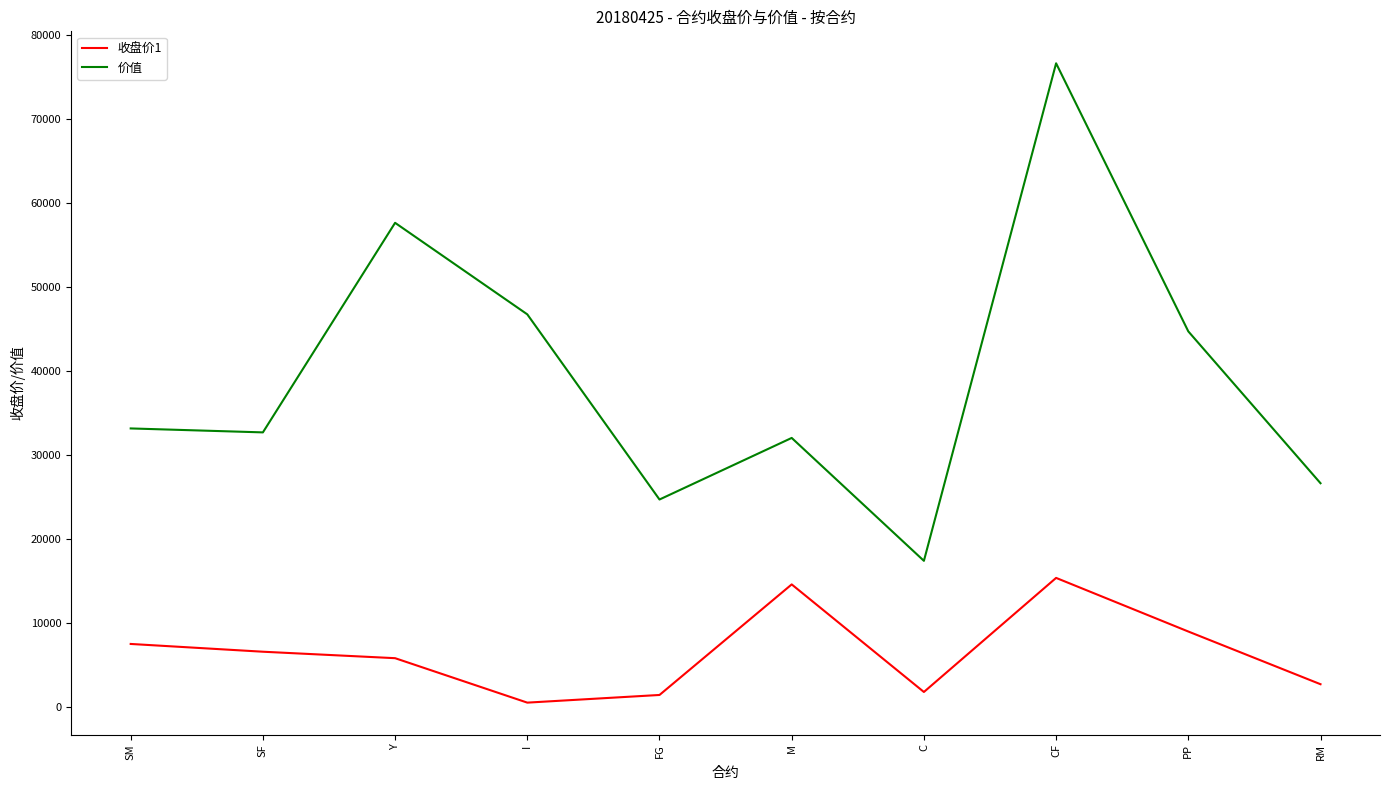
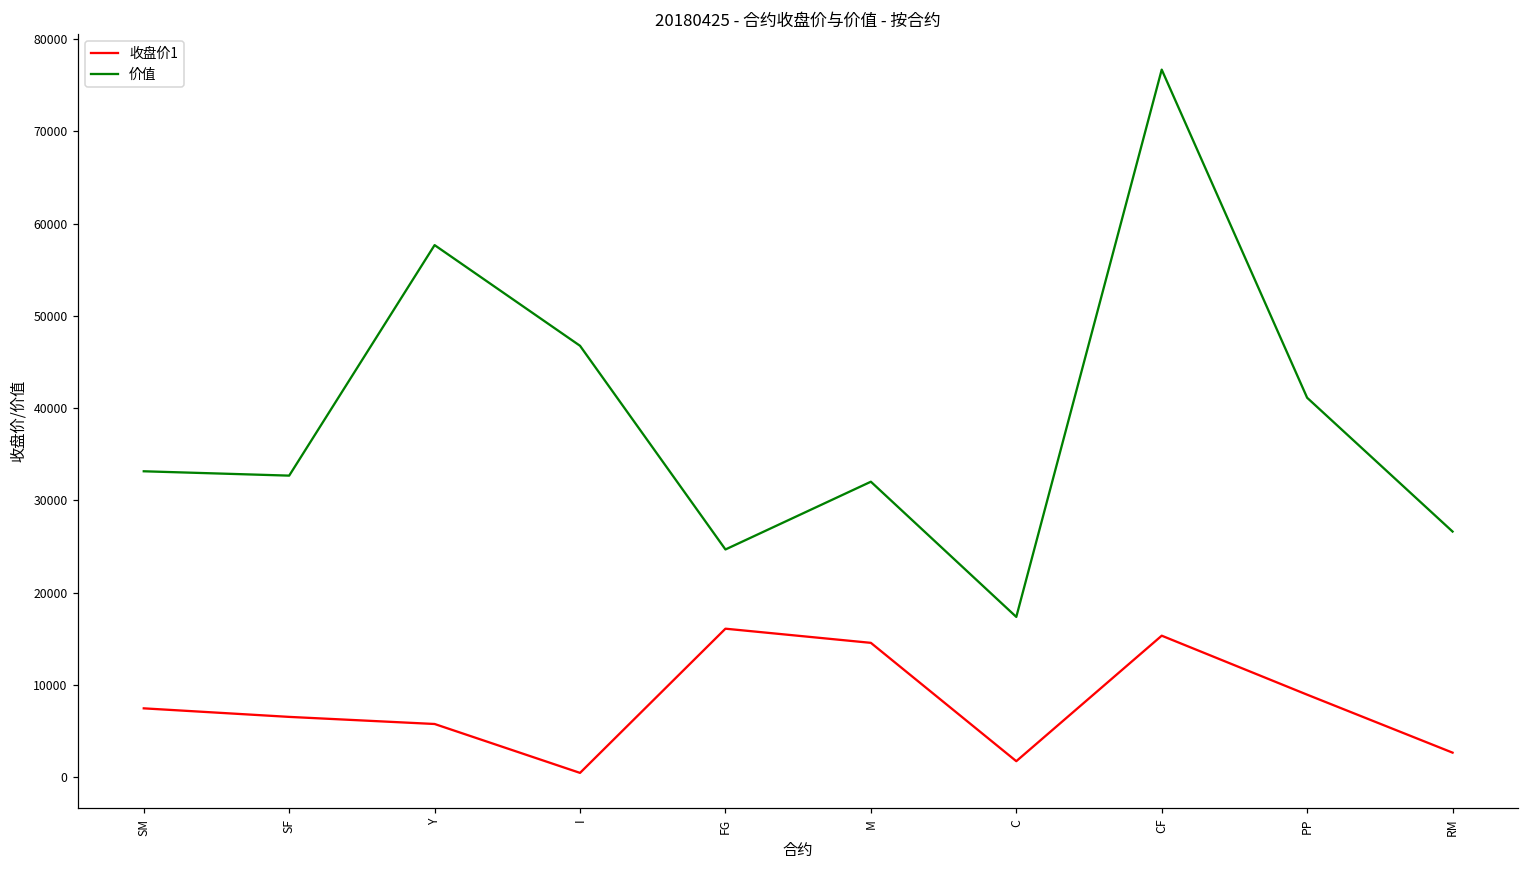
  {
    "收盘价1": {
      "SM": 7000,
      "SF": 7000,
      "Y": 6000,
-     "FG": 1000,
+     "FG": 16000,
      "M": 15000,
      "C": 2000,
      "CF": 15000,
      "PP": 9000,
      "RM": 3000
    },
    "价值": {
      "SM": 33000,
      "SF": 33000,
      "Y": 58000,
      "FG": 25000,
      "M": 32000,
      "C": 17000,
      "CF": 77000,
-     "PP": 45000,
+     "PP": 41000,
      "RM": 27000
    }
  }
